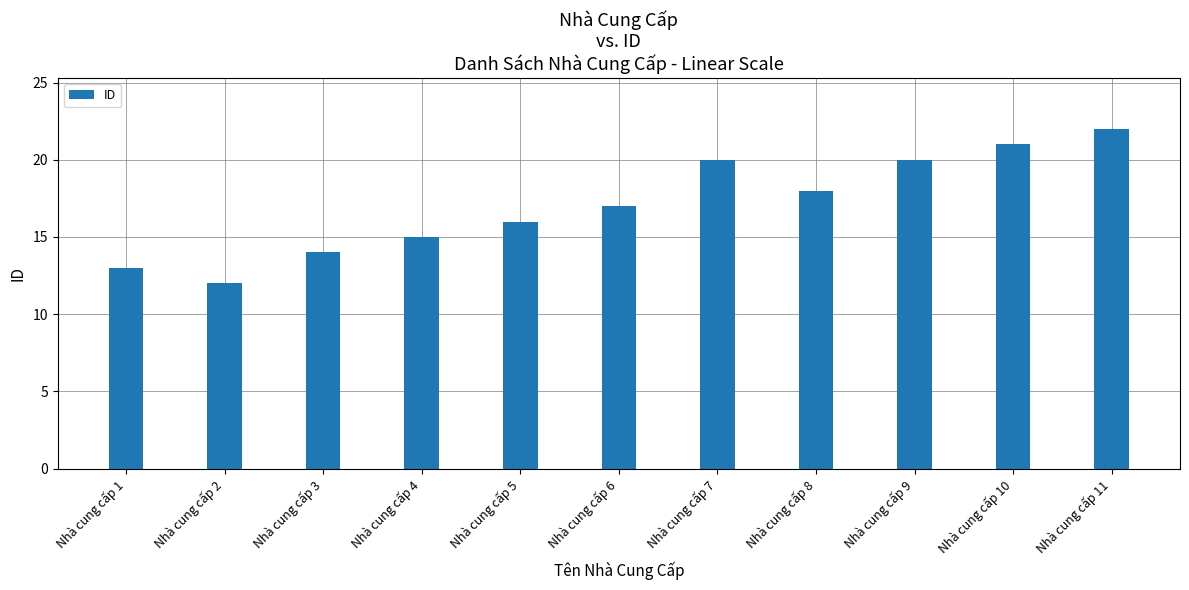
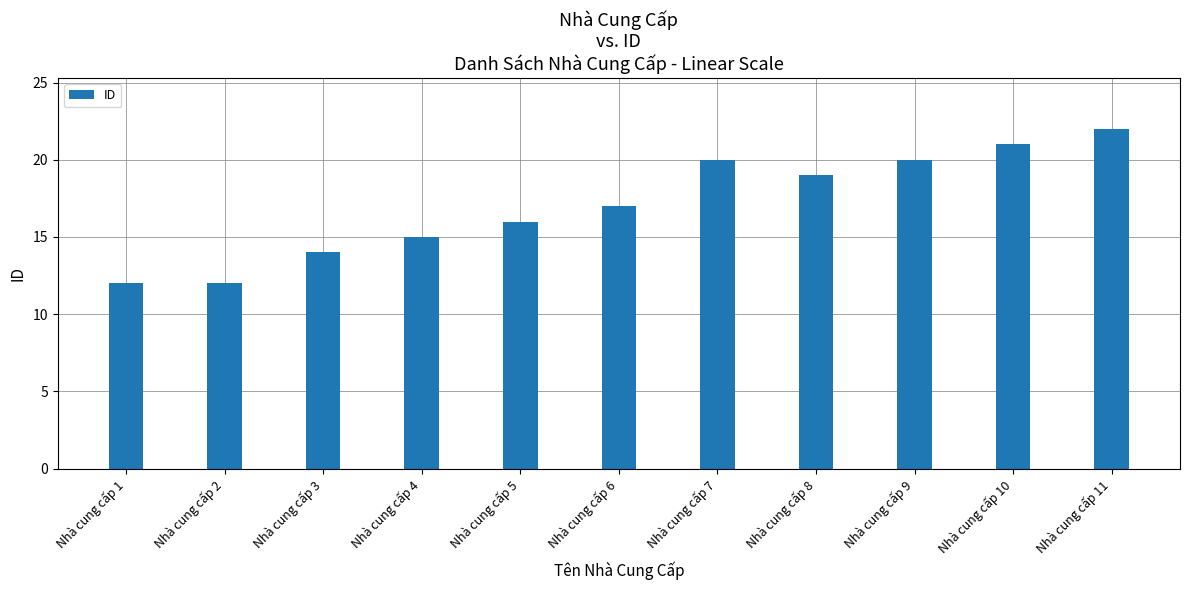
  {
-   "Nhà cung cấp 1": 13,
+   "Nhà cung cấp 1": 12,
    "Nhà cung cấp 2": 12,
    "Nhà cung cấp 3": 14,
    "Nhà cung cấp 4": 15,
    "Nhà cung cấp 5": 16,
    "Nhà cung cấp 6": 17,
    "Nhà cung cấp 7": 20,
-   "Nhà cung cấp 8": 18,
+   "Nhà cung cấp 8": 19,
    "Nhà cung cấp 9": 20,
    "Nhà cung cấp 10": 21,
    "Nhà cung cấp 11": 22
  }
